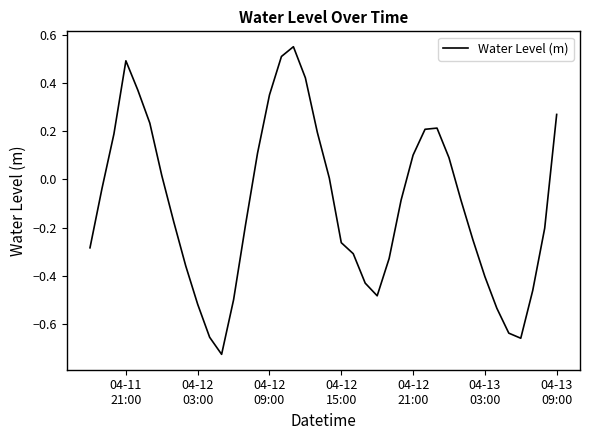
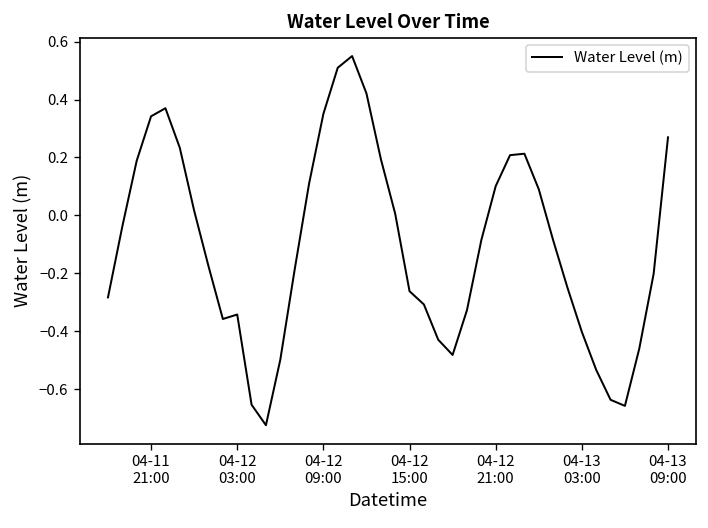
  {
-   "04-11 21:00": 0.49,
-   "04-12 03:00": -0.52,
+   "04-11 21:00": 0.34,
+   "04-12 03:00": -0.34,
    "04-12 09:00": 0.35,
    "04-12 15:00": -0.26,
    "04-12 21:00": 0.10,
    "04-13 03:00": -0.40,
    "04-13 09:00": 0.27
  }
